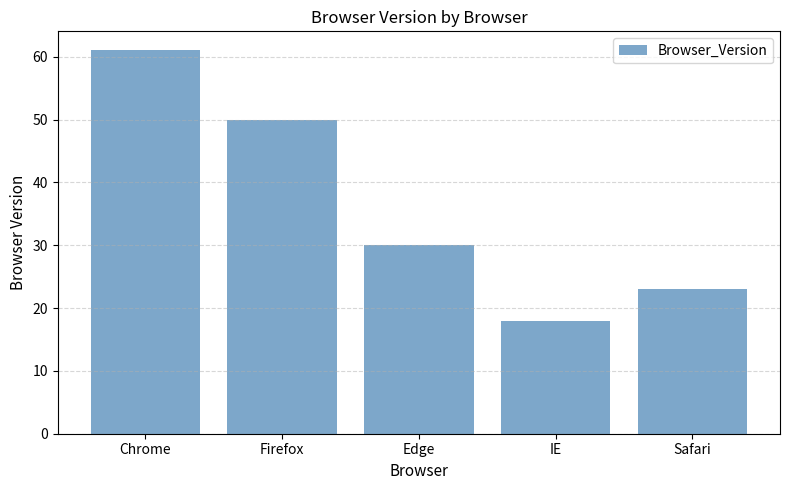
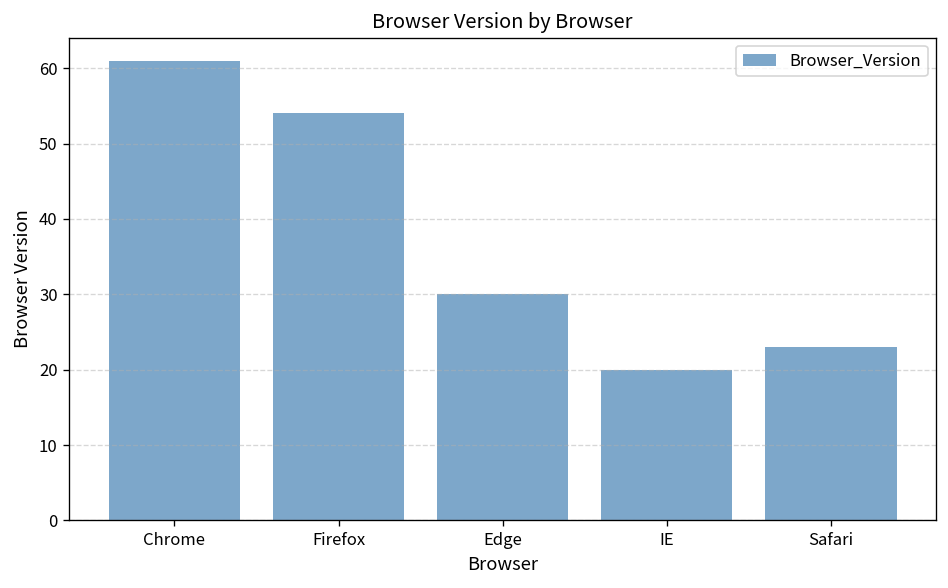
  {
    "Chrome": 61,
-   "Firefox": 50,
+   "Firefox": 54,
    "Edge": 30,
-   "IE": 18,
+   "IE": 20,
    "Safari": 23
  }
